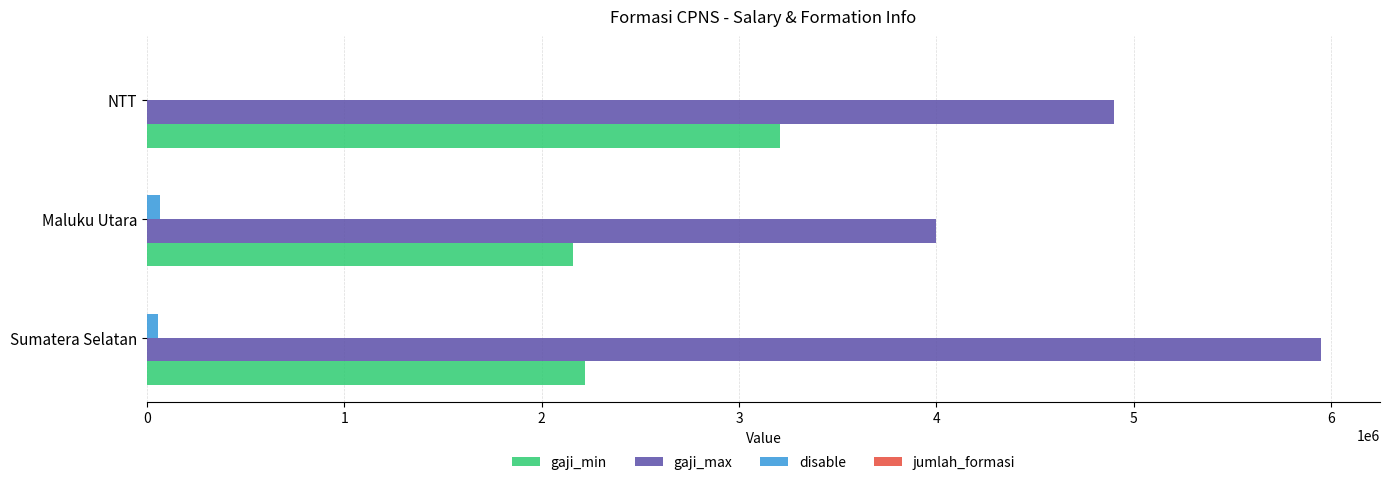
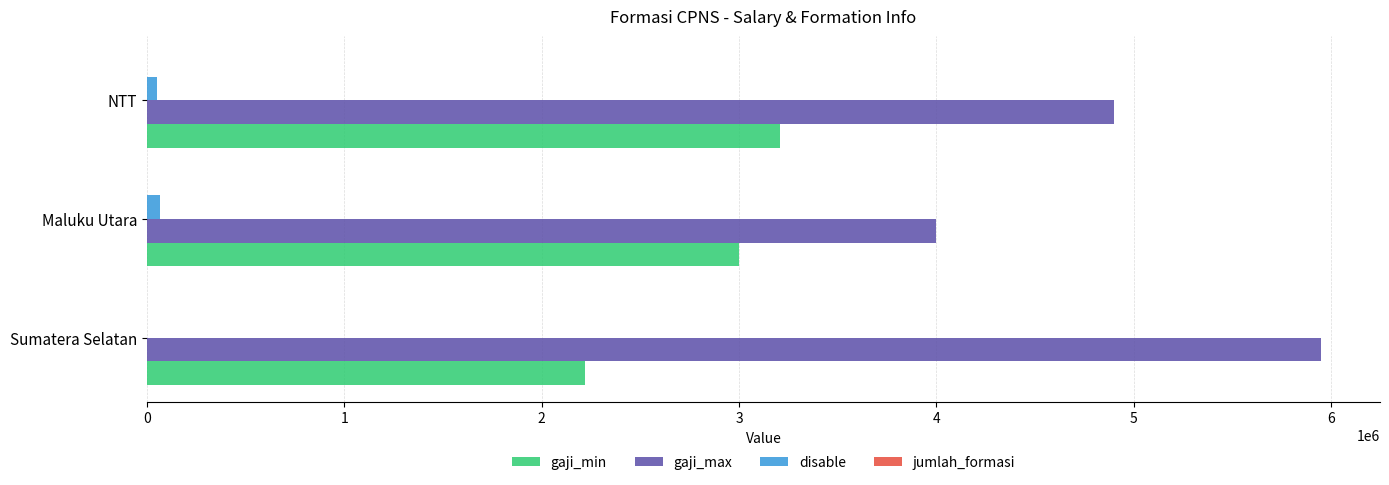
  {
    "gaji_min": {
      "NTT": 3210000,
-     "Maluku Utara": 2160000,
+     "Maluku Utara": 3000000,
      "Sumatera Selatan": 2220000
    },
    "gaji_max": {
      "NTT": 4900000,
      "Maluku Utara": 4000000,
      "Sumatera Selatan": 5950000
    },
    "disable": {
-     "NTT": 0,
+     "NTT": 50000,
      "Maluku Utara": 60000,
-     "Sumatera Selatan": 60000
+     "Sumatera Selatan": 0
    }
  }
